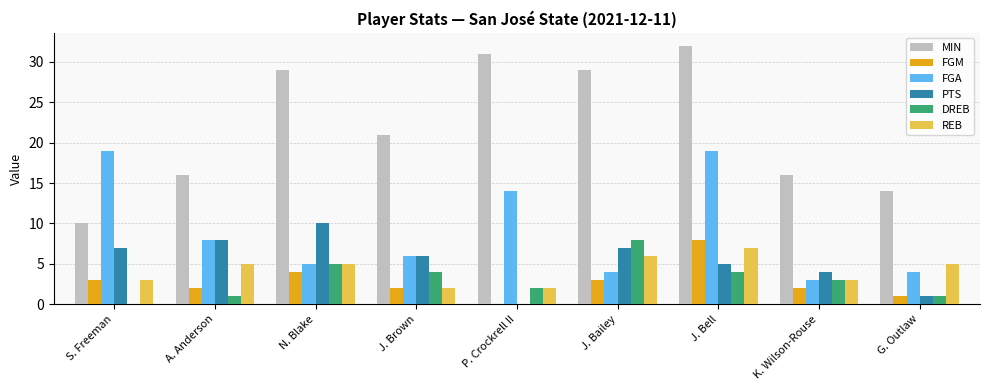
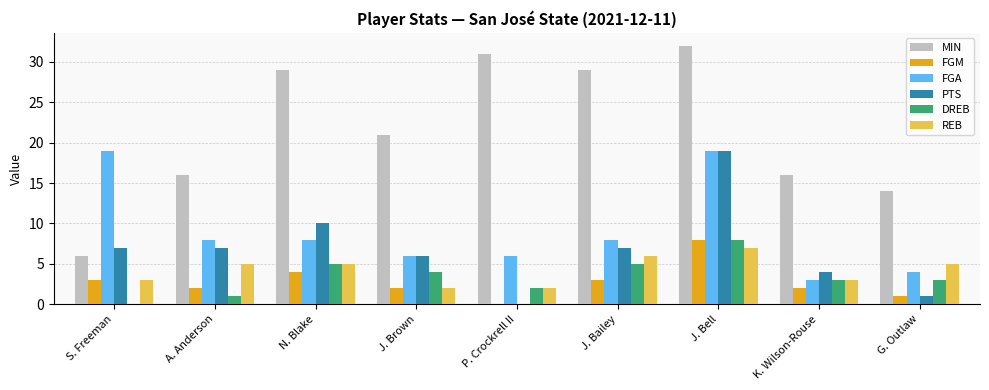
  {
    "MIN": {
-     "S. Freeman": 10,
+     "S. Freeman": 6,
      "A. Anderson": 16,
      "N. Blake": 29,
      "J. Brown": 21,
      "P. Crockrell II": 31,
      "J. Bailey": 29,
      "J. Bell": 32,
      "K. Wilson-Rouse": 16,
      "G. Outlaw": 14
    },
    "FGA": {
      "S. Freeman": 19,
      "A. Anderson": 8,
-     "N. Blake": 5,
+     "N. Blake": 8,
      "J. Brown": 6,
-     "P. Crockrell II": 14,
-     "J. Bailey": 4,
+     "P. Crockrell II": 6,
+     "J. Bailey": 8,
      "J. Bell": 19,
      "K. Wilson-Rouse": 3,
      "G. Outlaw": 4
    },
    "PTS": {
      "S. Freeman": 7,
-     "A. Anderson": 8,
+     "A. Anderson": 7,
      "N. Blake": 10,
      "J. Brown": 6,
      "P. Crockrell II": 0,
      "J. Bailey": 7,
-     "J. Bell": 5,
+     "J. Bell": 19,
      "K. Wilson-Rouse": 4,
      "G. Outlaw": 1
    },
    "DREB": {
      "S. Freeman": 0,
      "A. Anderson": 1,
      "N. Blake": 5,
      "J. Brown": 4,
      "P. Crockrell II": 2,
-     "J. Bailey": 8,
-     "J. Bell": 4,
+     "J. Bailey": 5,
+     "J. Bell": 8,
      "K. Wilson-Rouse": 3,
-     "G. Outlaw": 1
+     "G. Outlaw": 3
    }
  }
